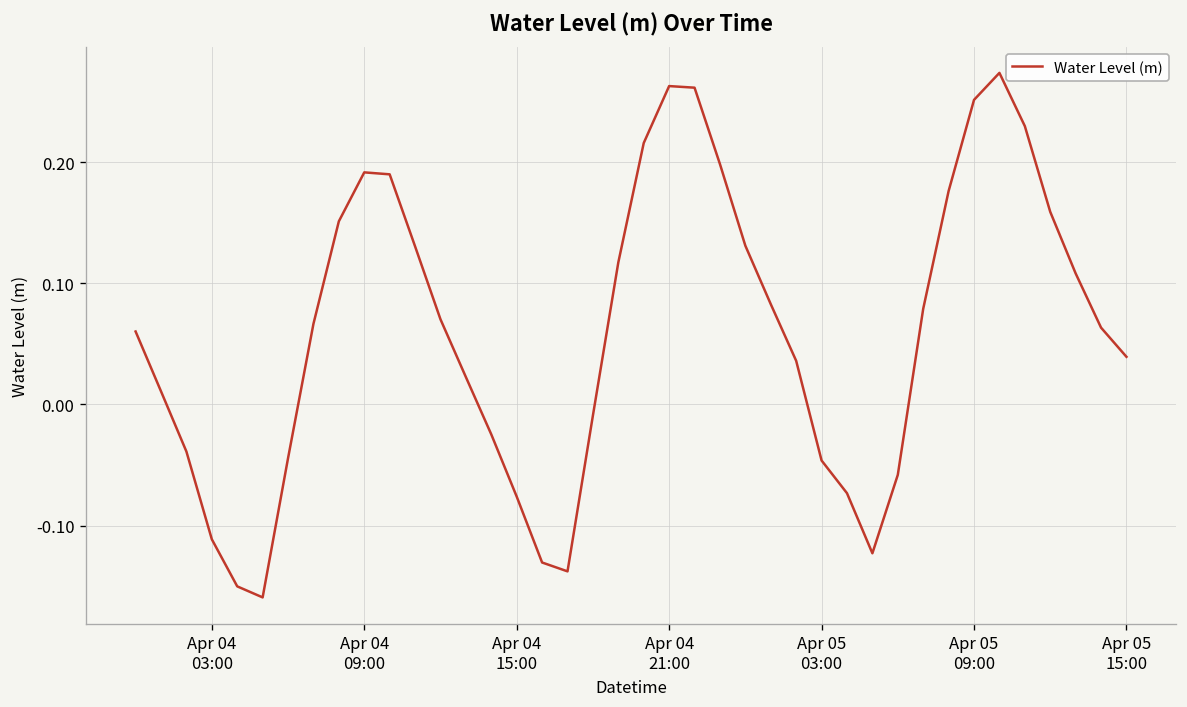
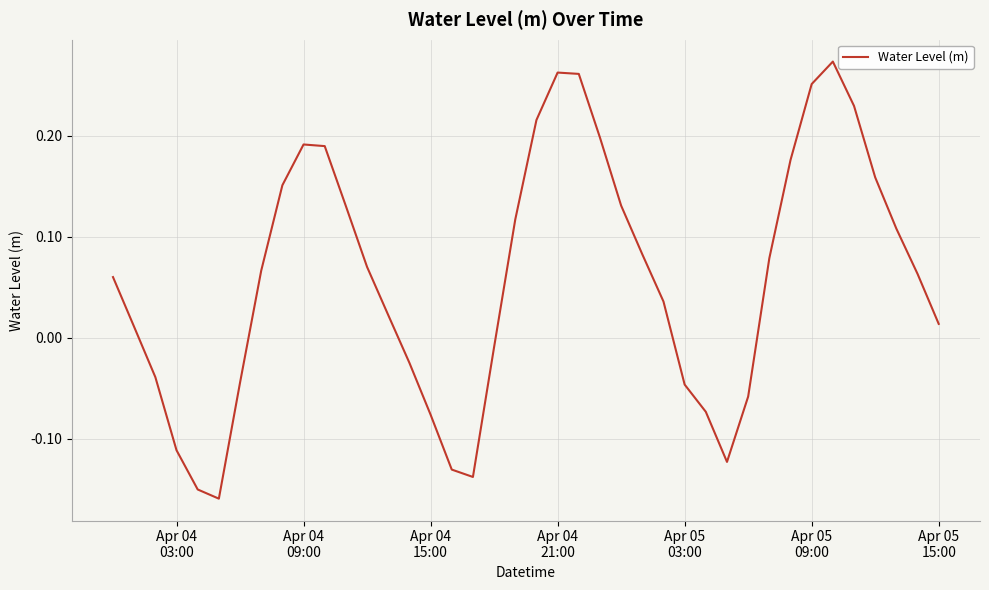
  {
    "Apr 04 03:00": -0.111,
    "Apr 04 09:00": 0.192,
    "Apr 04 15:00": -0.076,
    "Apr 04 21:00": 0.263,
    "Apr 05 03:00": -0.046,
    "Apr 05 09:00": 0.251,
-   "Apr 05 15:00": 0.039
+   "Apr 05 15:00": 0.014
  }
